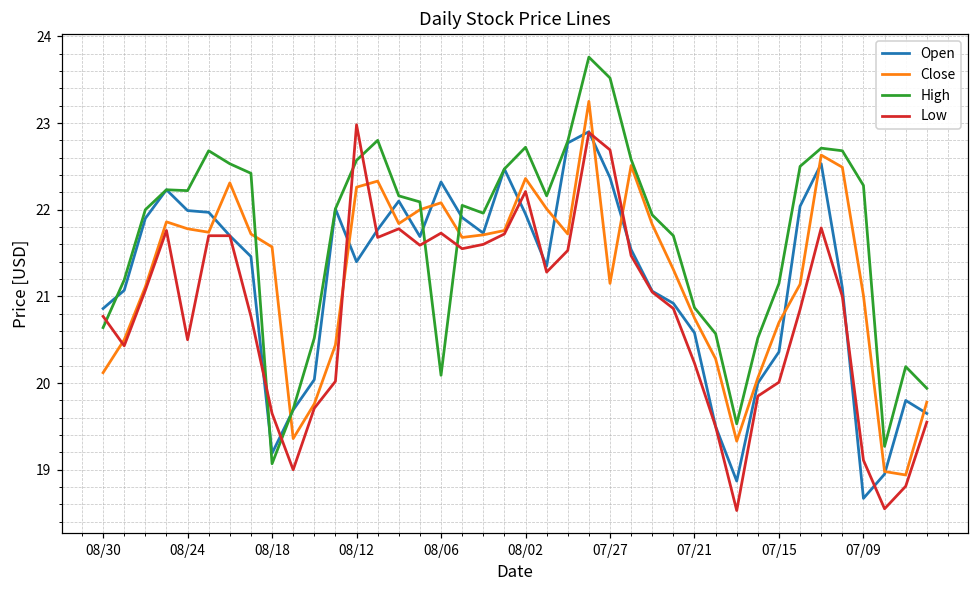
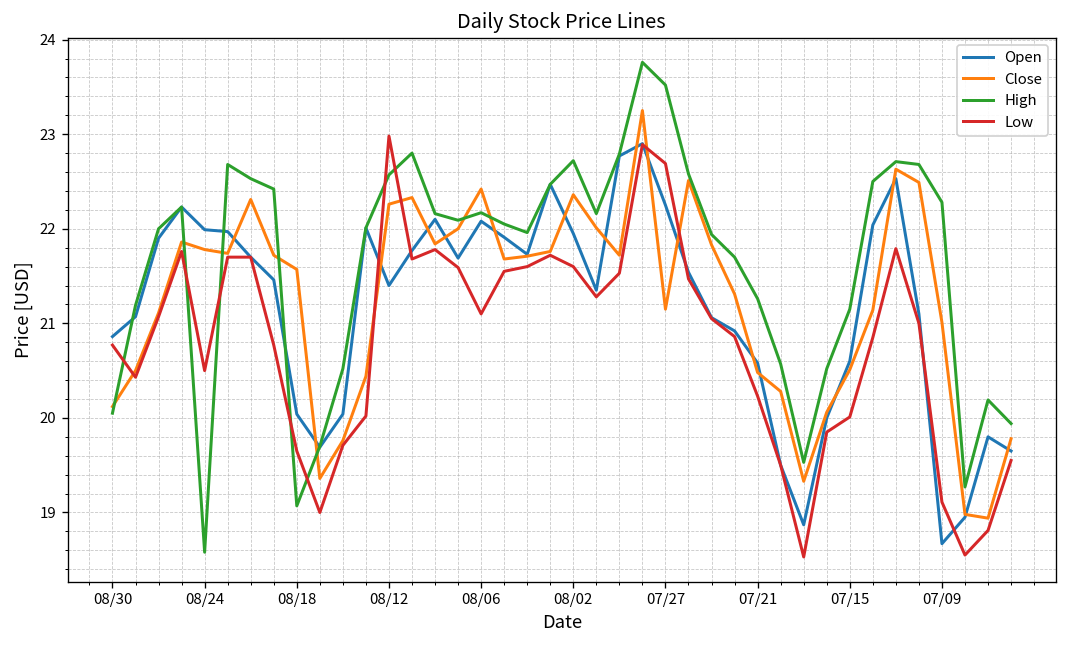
  {
    "Open": {
      "08/30": 20.9,
      "08/24": 22.0,
-     "08/18": 19.2,
+     "08/18": 20.0,
      "08/12": 21.4,
-     "08/06": 22.3,
+     "08/06": 22.1,
      "08/02": 22.0,
-     "07/27": 22.4,
+     "07/27": 22.3,
      "07/21": 20.6,
-     "07/15": 20.4,
+     "07/15": 20.6,
      "07/09": 18.7
    },
    "Close": {
      "08/30": 20.1,
      "08/24": 21.8,
      "08/18": 21.6,
      "08/12": 22.3,
-     "08/06": 22.1,
+     "08/06": 22.4,
      "08/02": 22.4,
      "07/27": 21.2,
-     "07/21": 20.8,
-     "07/15": 20.7,
+     "07/21": 20.5,
+     "07/15": 20.5,
      "07/09": 21.0
    },
    "High": {
-     "08/30": 20.6,
-     "08/24": 22.2,
+     "08/30": 20.1,
+     "08/24": 18.6,
      "08/18": 19.1,
      "08/12": 22.6,
-     "08/06": 20.1,
+     "08/06": 22.2,
      "08/02": 22.7,
      "07/27": 23.5,
-     "07/21": 20.9,
+     "07/21": 21.3,
      "07/15": 21.2,
      "07/09": 22.3
    },
    "Low": {
      "08/30": 20.8,
      "08/24": 20.5,
      "08/18": 19.7,
      "08/12": 23.0,
-     "08/06": 21.7,
-     "08/02": 22.2,
+     "08/06": 21.1,
+     "08/02": 21.6,
      "07/27": 22.7,
      "07/21": 20.2,
      "07/15": 20.0,
      "07/09": 19.1
    }
  }
